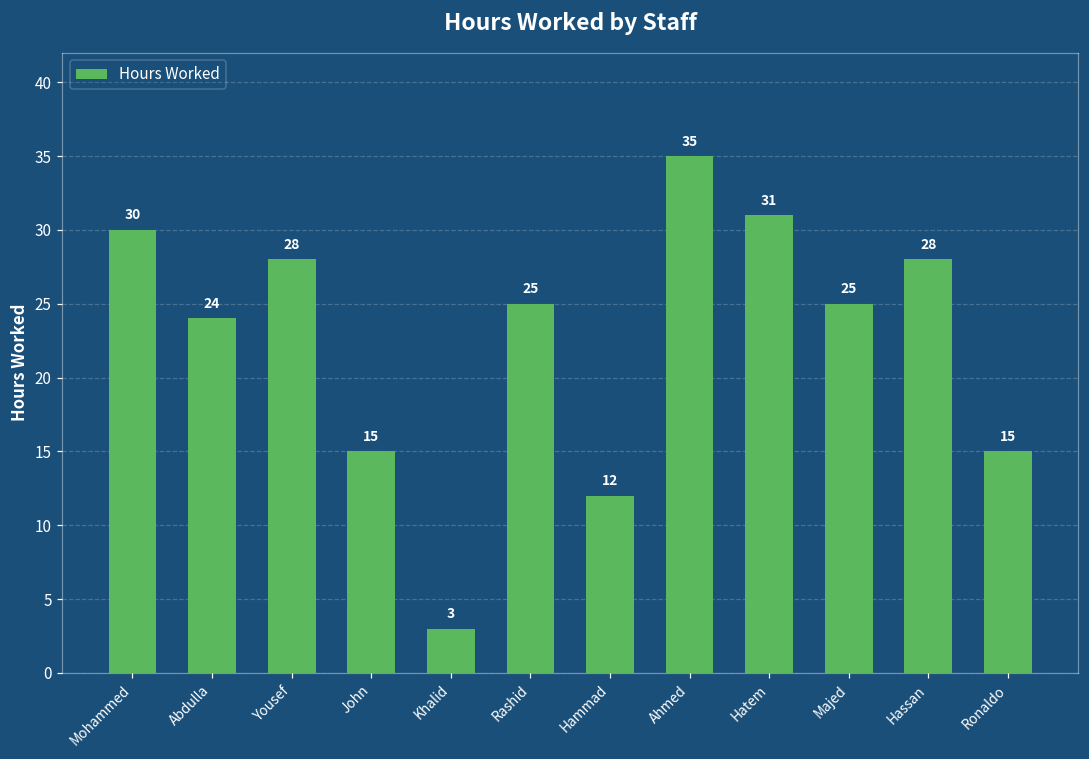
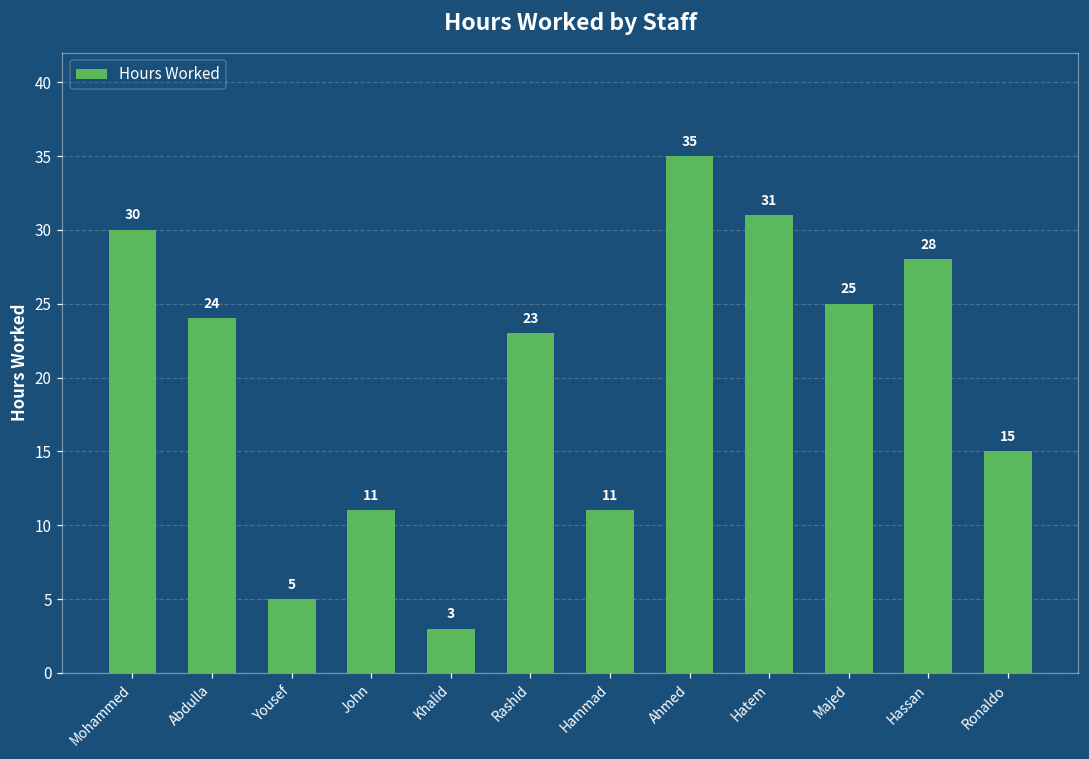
  {
    "Mohammed": 30,
    "Abdulla": 24,
-   "Yousef": 28,
-   "John": 15,
+   "Yousef": 5,
+   "John": 11,
    "Khalid": 3,
-   "Rashid": 25,
-   "Hammad": 12,
+   "Rashid": 23,
+   "Hammad": 11,
    "Ahmed": 35,
    "Hatem": 31,
    "Majed": 25,
    "Hassan": 28,
    "Ronaldo": 15
  }
